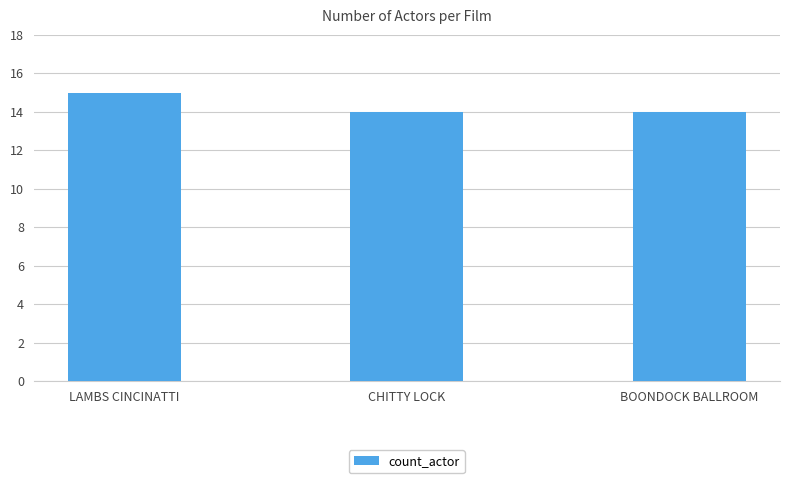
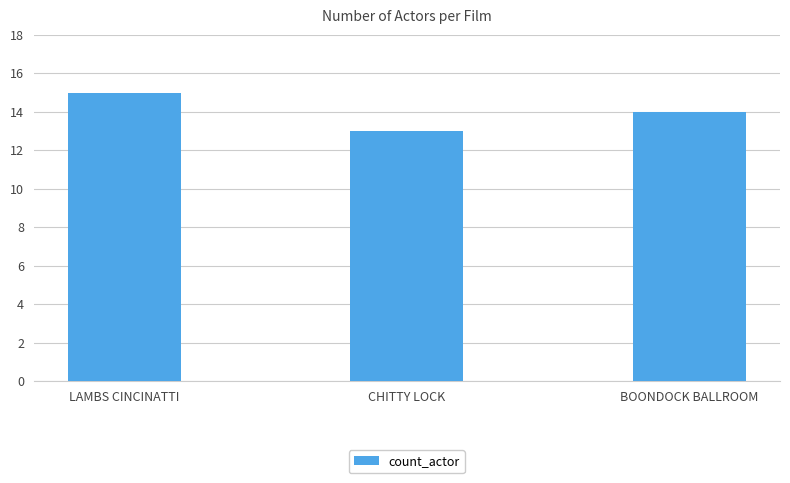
  {
    "LAMBS CINCINATTI": 15,
-   "CHITTY LOCK": 14,
+   "CHITTY LOCK": 13,
    "BOONDOCK BALLROOM": 14
  }
